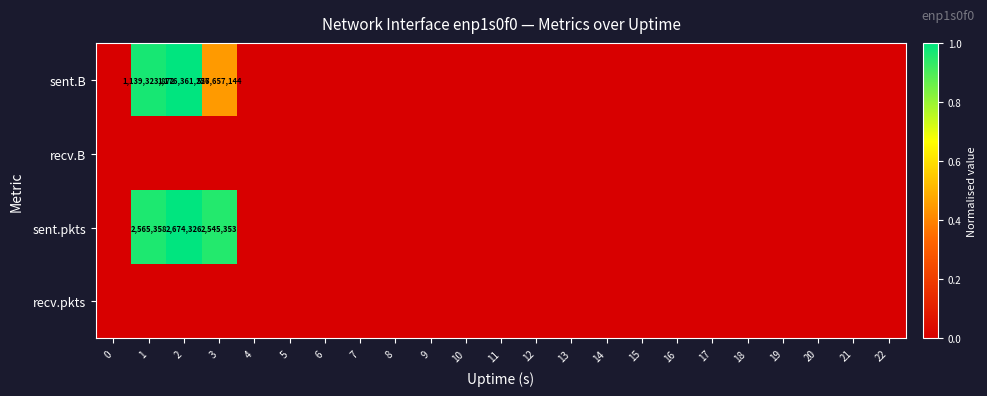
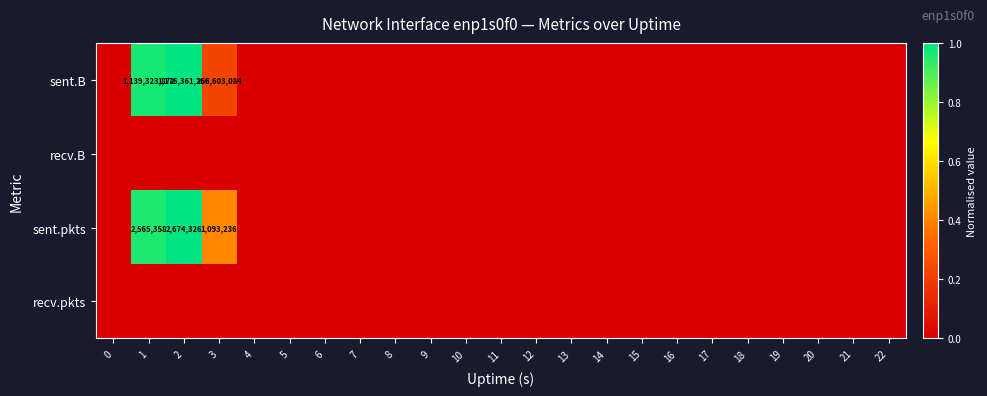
  {
    "sent.B": {
-     "3": "527,657,144"
+     "3": "266,603,084"
    },
    "sent.pkts": {
      "1": "2,565,358",
      "2": "2,674,326",
-     "3": "2,545,353"
+     "3": "1,093,236"
    }
  }
